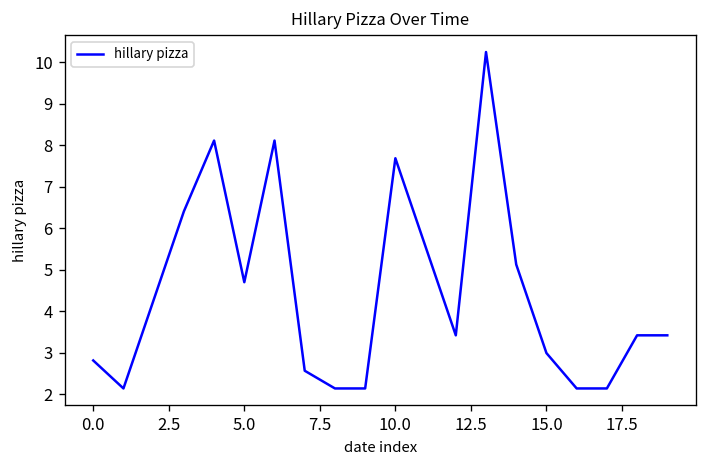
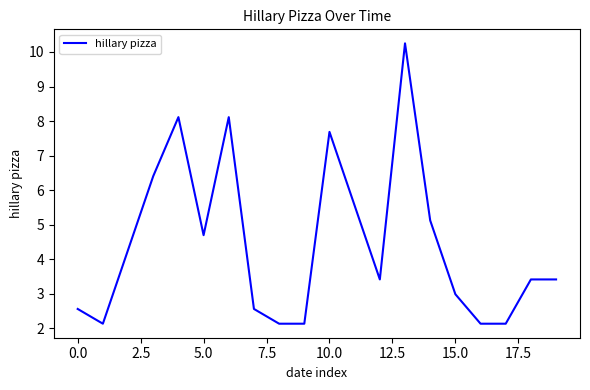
  {
-   "0.0": 2.8,
+   "0.0": 2.6,
    "5.0": 4.7,
    "10.0": 7.7,
    "15.0": 3.0
  }
